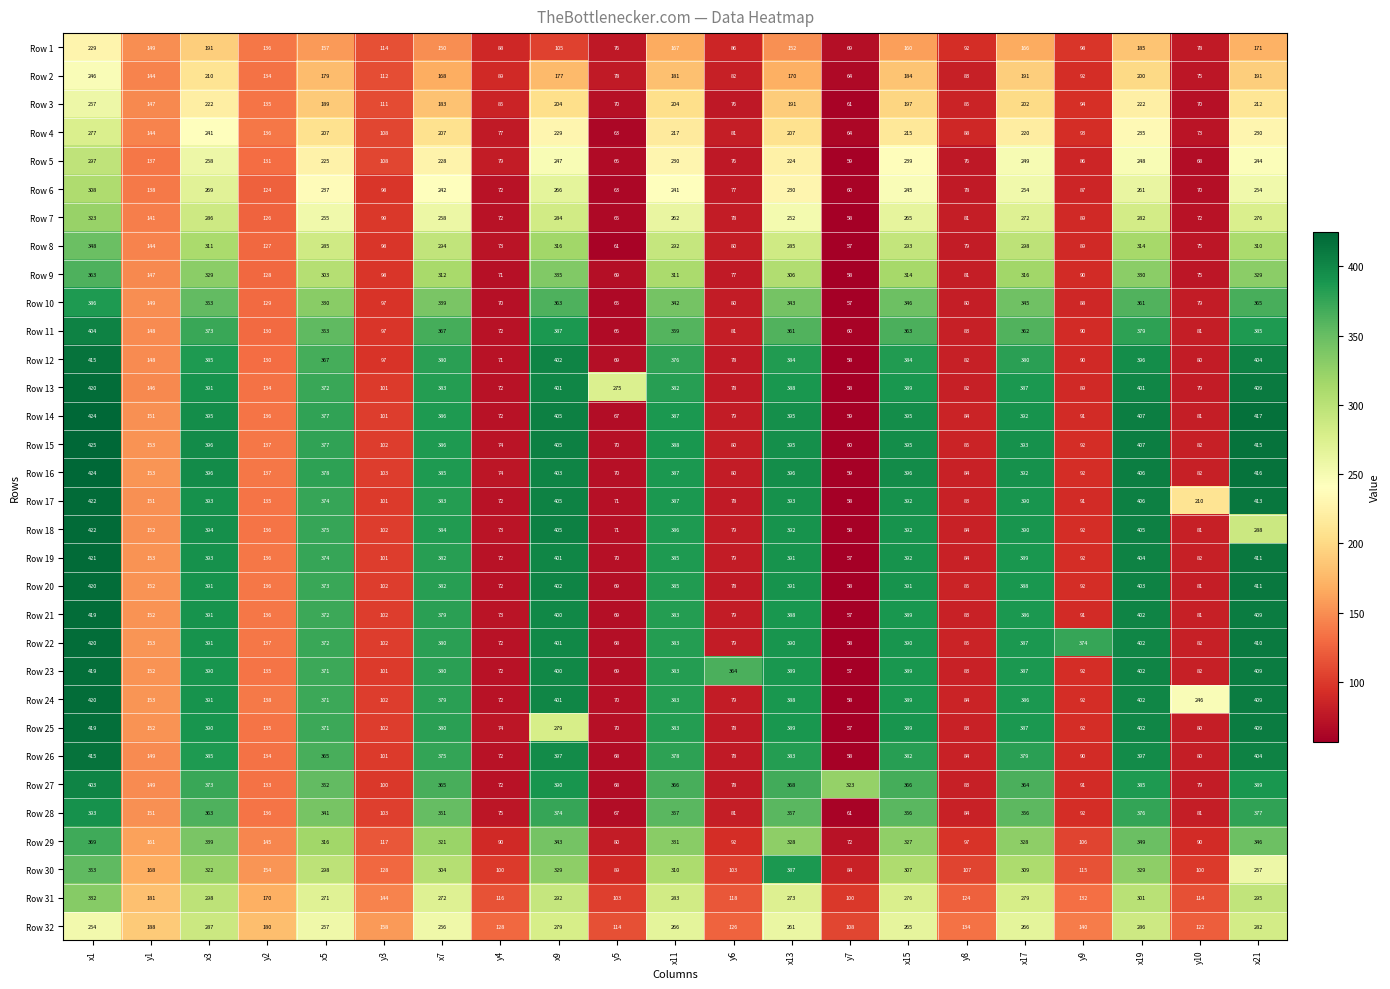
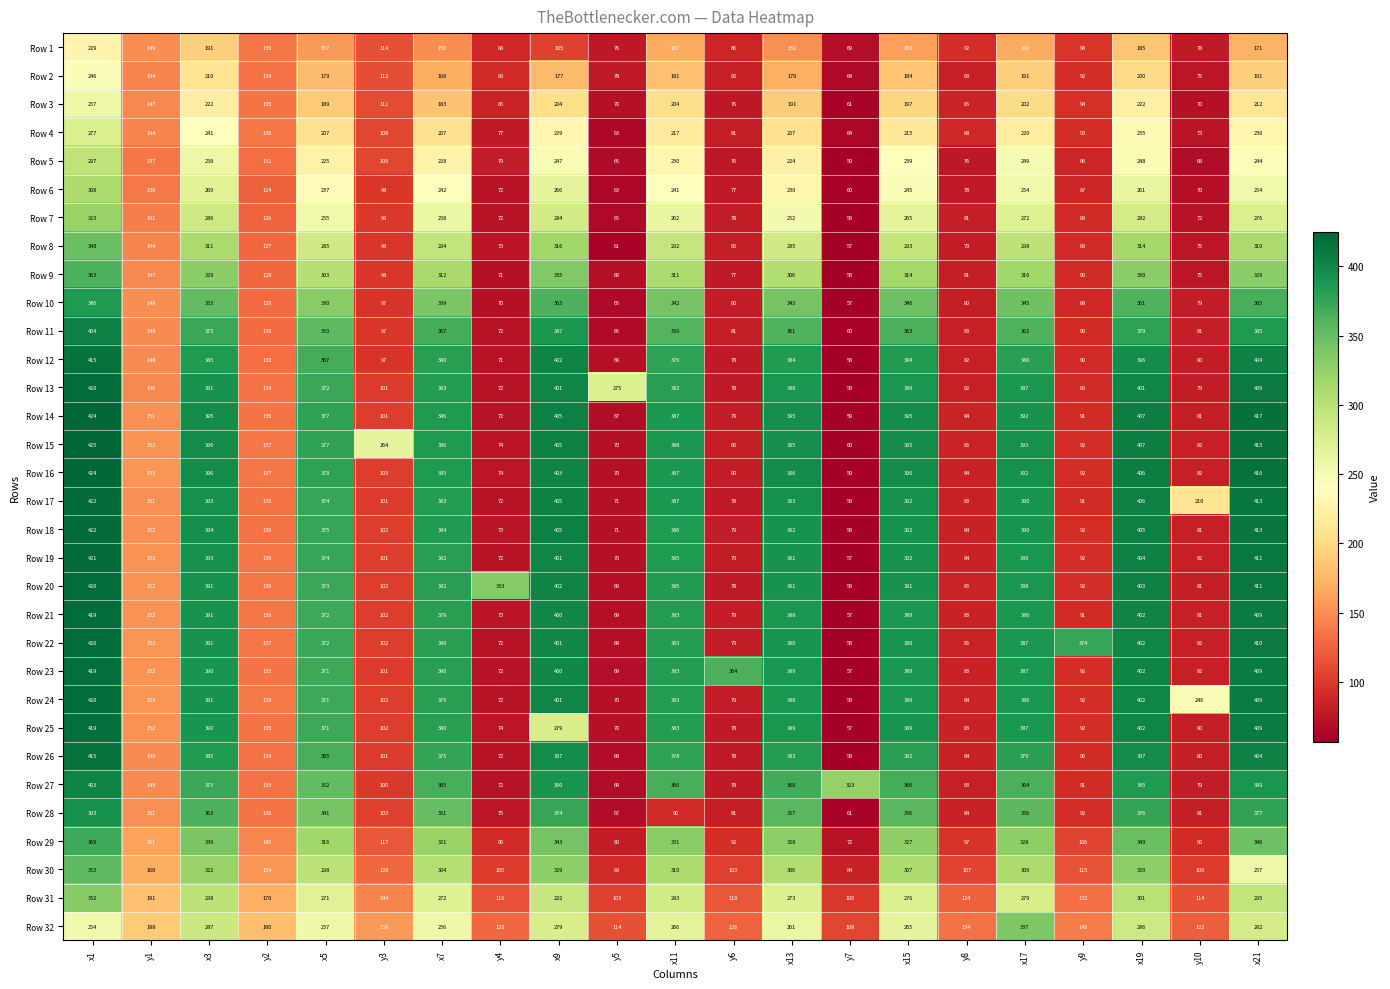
  {
    "Row 15": {
      "x1": 425,
      "y1": 153,
      "x3": 396,
      "y2": 137,
      "x5": 377,
-     "y3": 102,
+     "y3": 264,
      "x7": 386,
      "y4": 74,
      "x9": 405,
      "y5": 70,
      "x11": 388,
      "y6": 80,
      "x13": 395,
      "y7": 60,
      "x15": 395,
      "y8": 85,
      "x17": 393,
      "y9": 92,
      "x19": 407,
      "y10": 82,
      "x21": 415
    },
    "Row 18": {
      "x1": 422,
      "y1": 152,
      "x3": 394,
      "y2": 136,
      "x5": 375,
      "y3": 102,
      "x7": 384,
      "y4": 73,
      "x9": 405,
      "y5": 71,
      "x11": 386,
      "y6": 79,
      "x13": 392,
      "y7": 58,
      "x15": 392,
      "y8": 84,
      "x17": 390,
      "y9": 92,
      "x19": 405,
      "y10": 81,
-     "x21": 288
+     "x21": 413
    },
    "Row 20": {
      "x1": 420,
      "y1": 152,
      "x3": 391,
      "y2": 136,
      "x5": 373,
      "y3": 102,
      "x7": 382,
-     "y4": 72,
+     "y4": 333,
      "x9": 402,
      "y5": 69,
      "x11": 385,
      "y6": 78,
      "x13": 391,
      "y7": 58,
      "x15": 391,
      "y8": 85,
      "x17": 388,
      "y9": 92,
      "x19": 403,
      "y10": 81,
      "x21": 411
    },
    "Row 28": {
      "x1": 393,
      "y1": 151,
      "x3": 363,
      "y2": 136,
      "x5": 341,
      "y3": 103,
      "x7": 351,
      "y4": 75,
      "x9": 374,
      "y5": 67,
-     "x11": 357,
+     "x11": 90,
      "y6": 81,
      "x13": 357,
      "y7": 61,
      "x15": 356,
      "y8": 84,
      "x17": 356,
      "y9": 92,
      "x19": 376,
      "y10": 81,
      "x21": 377
    },
    "Row 30": {
      "x1": 353,
      "y1": 168,
      "x3": 322,
      "y2": 154,
      "x5": 298,
      "y3": 128,
      "x7": 304,
      "y4": 100,
      "x9": 329,
      "y5": 89,
      "x11": 310,
      "y6": 103,
-     "x13": 387,
+     "x13": 306,
      "y7": 84,
      "x15": 307,
      "y8": 107,
      "x17": 309,
      "y9": 115,
      "x19": 329,
      "y10": 100,
      "x21": 257
    },
    "Row 32": {
      "x1": 254,
      "y1": 188,
      "x3": 287,
      "y2": 180,
      "x5": 257,
      "y3": 158,
      "x7": 256,
      "y4": 128,
      "x9": 279,
      "y5": 114,
      "x11": 266,
      "y6": 126,
      "x13": 261,
      "y7": 108,
      "x15": 265,
      "y8": 134,
-     "x17": 266,
+     "x17": 337,
      "y9": 140,
      "x19": 286,
      "y10": 122,
      "x21": 282
    }
  }
